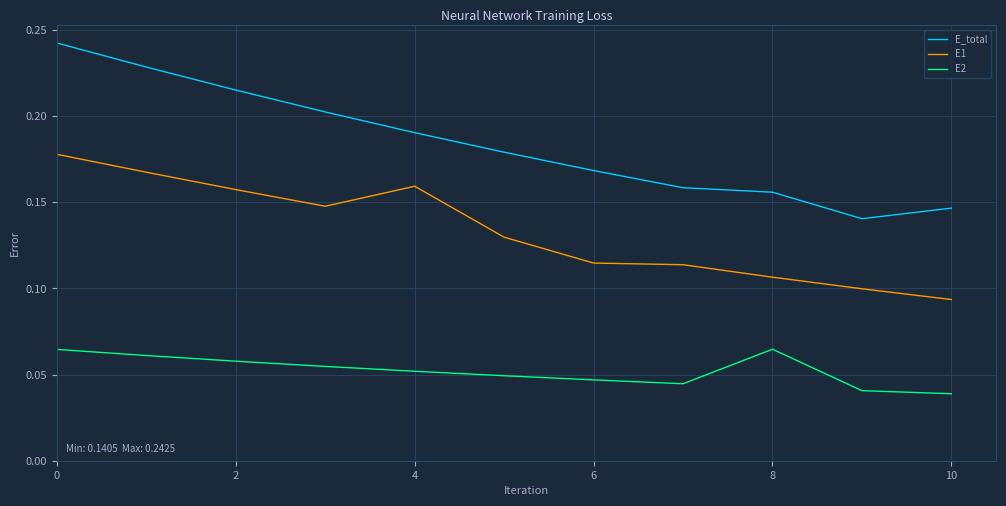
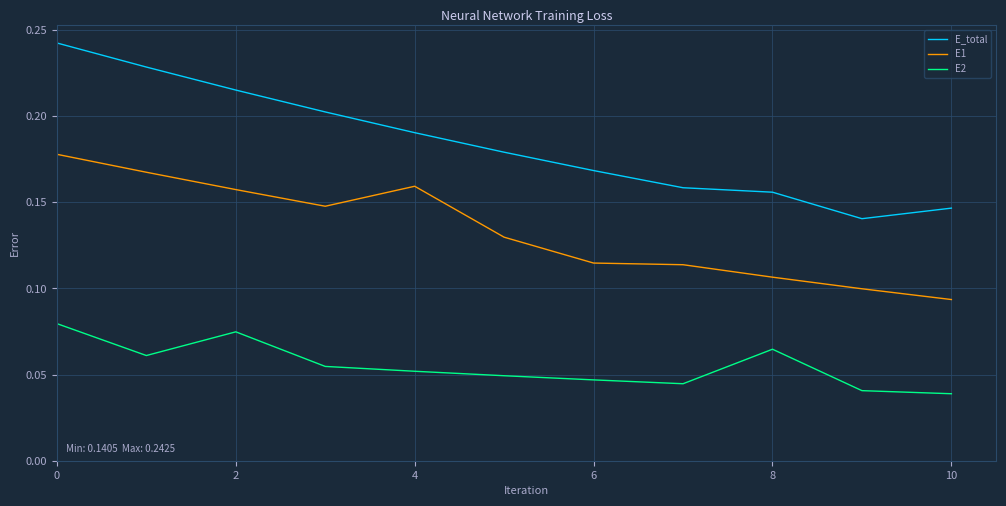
  {
    "E_total": {
      "0": 0.243,
      "2": 0.215,
      "4": 0.190,
      "6": 0.168,
      "8": 0.156,
      "10": 0.147
    },
    "E1": {
      "0": 0.178,
      "2": 0.157,
      "4": 0.159,
      "6": 0.115,
      "8": 0.107,
      "10": 0.094
    },
    "E2": {
-     "0": 0.065,
-     "2": 0.058,
+     "0": 0.080,
+     "2": 0.075,
      "4": 0.052,
      "6": 0.047,
      "8": 0.065,
      "10": 0.039
    }
  }
